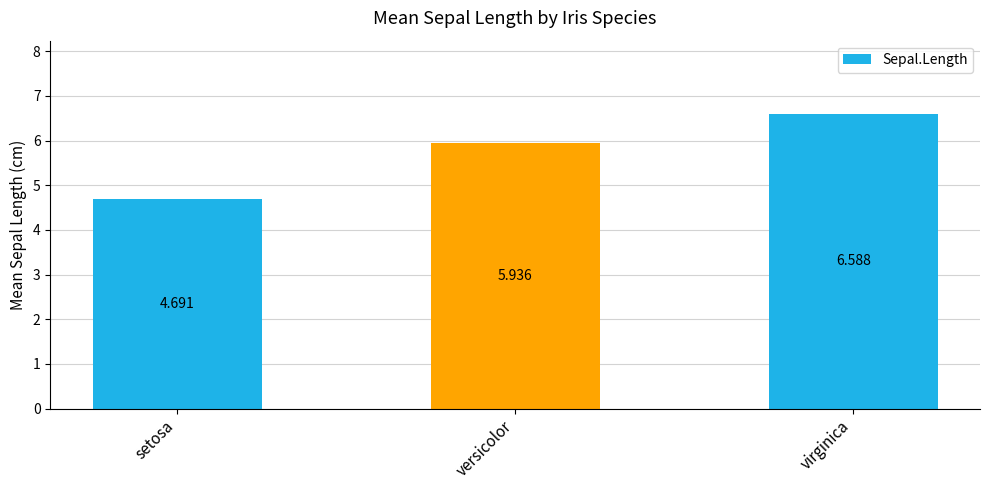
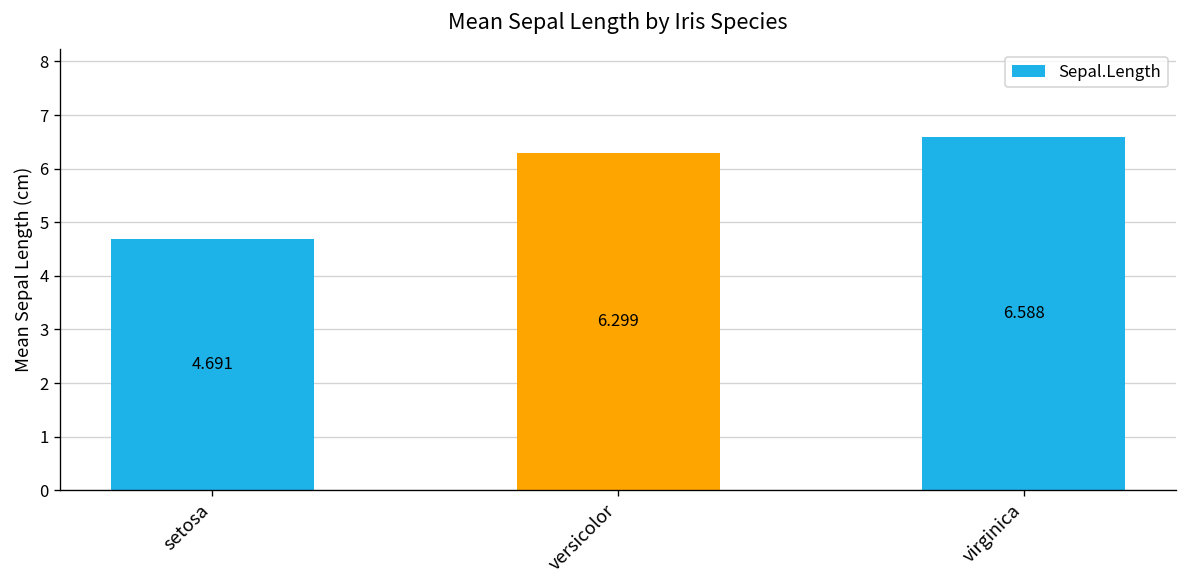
  {
    "setosa": 4.691,
-   "versicolor": 5.936,
+   "versicolor": 6.299,
    "virginica": 6.588
  }
